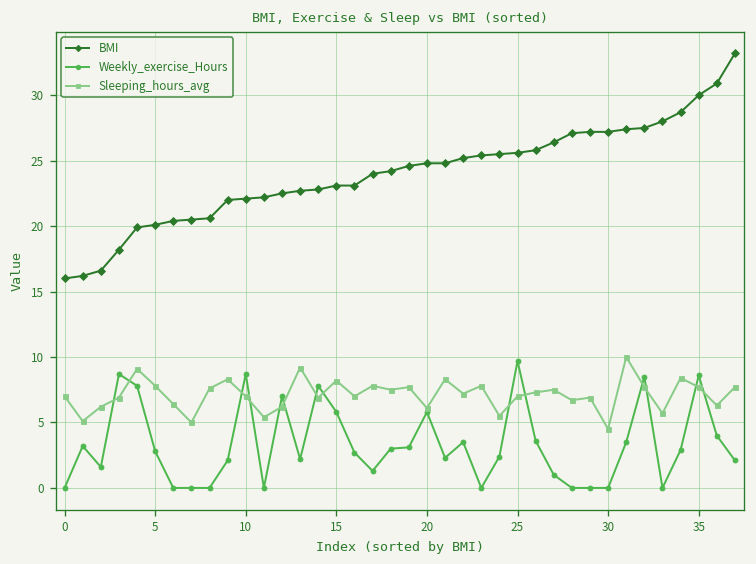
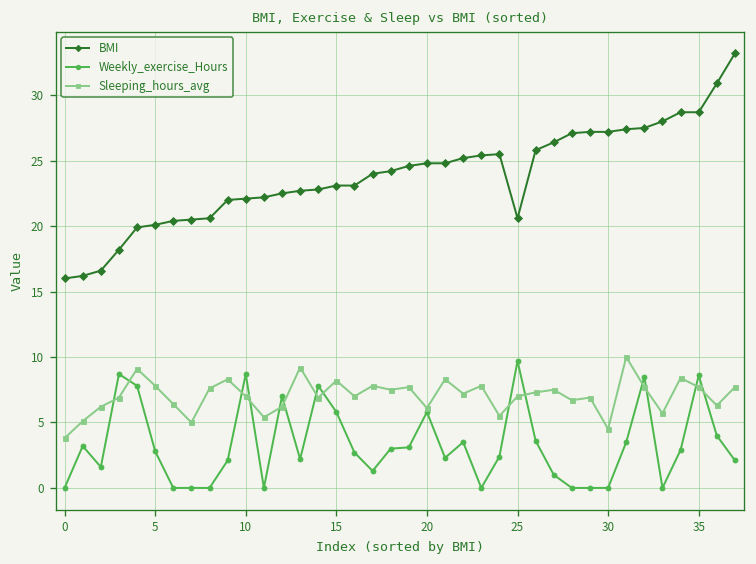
  {
    "BMI": {
      "0": 16.0,
      "5": 20.1,
      "10": 22.1,
      "15": 23.1,
      "20": 24.8,
-     "25": 25.6,
+     "25": 20.6,
      "30": 27.2,
-     "35": 30.0
+     "35": 28.7
    },
    "Weekly_exercise_Hours": {
      "0": 0.0,
      "5": 2.8,
      "10": 8.7,
      "15": 5.8,
      "20": 5.8,
      "25": 9.7,
      "30": 0.0,
      "35": 8.6
    },
    "Sleeping_hours_avg": {
-     "0": 7.0,
+     "0": 3.8,
      "5": 7.8,
      "10": 7.0,
      "15": 8.2,
      "20": 6.1,
      "25": 7.0,
      "30": 4.5,
      "35": 7.7
    }
  }
